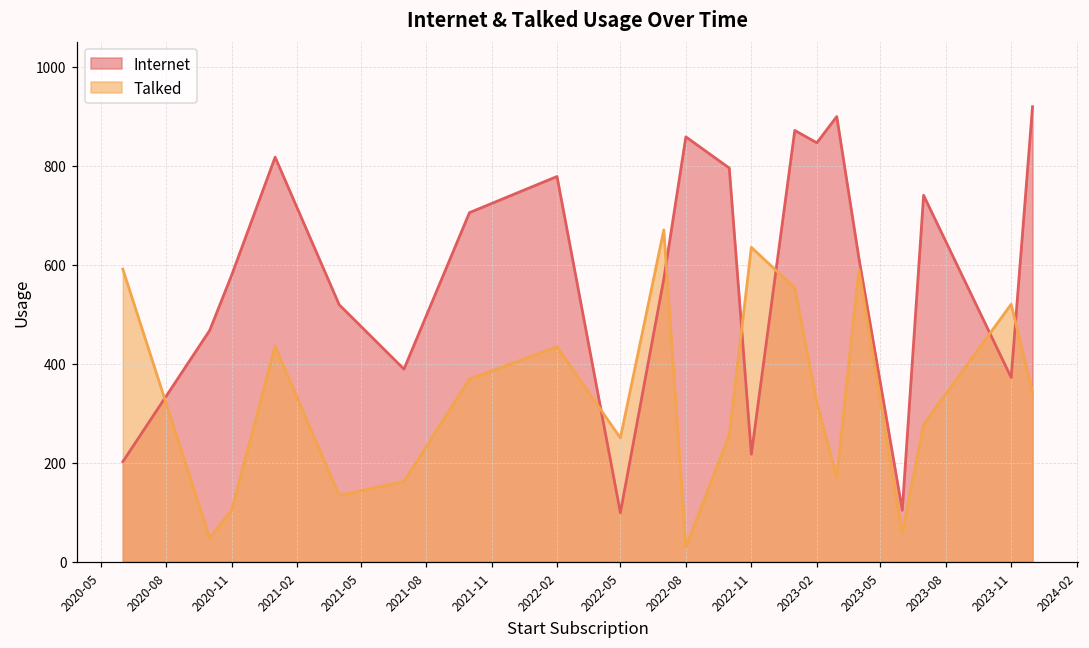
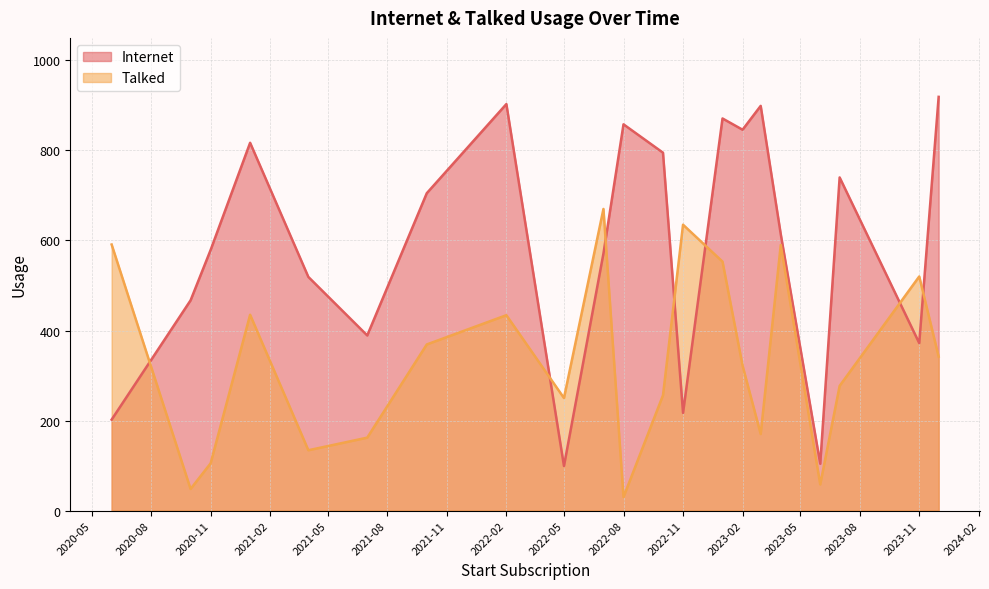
  {
    "Internet": {
      "2020-11": 580,
-     "2022-02": 780,
+     "2022-02": 900,
      "2022-05": 100,
      "2022-08": 860,
      "2022-11": 220,
      "2023-02": 850,
      "2023-11": 370
    },
    "Talked": {
      "2020-11": 110,
      "2022-02": 430,
      "2022-05": 250,
      "2022-08": 30,
      "2022-11": 640,
      "2023-02": 320,
      "2023-11": 520
    }
  }
